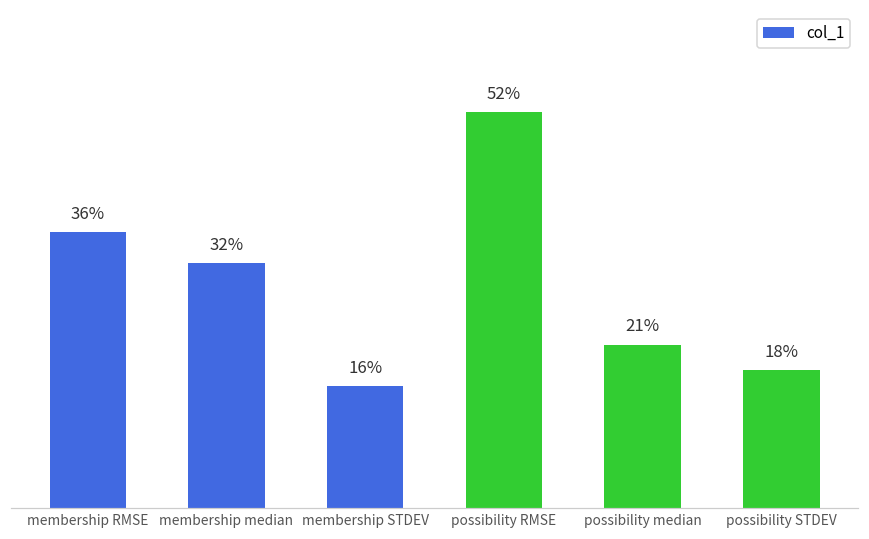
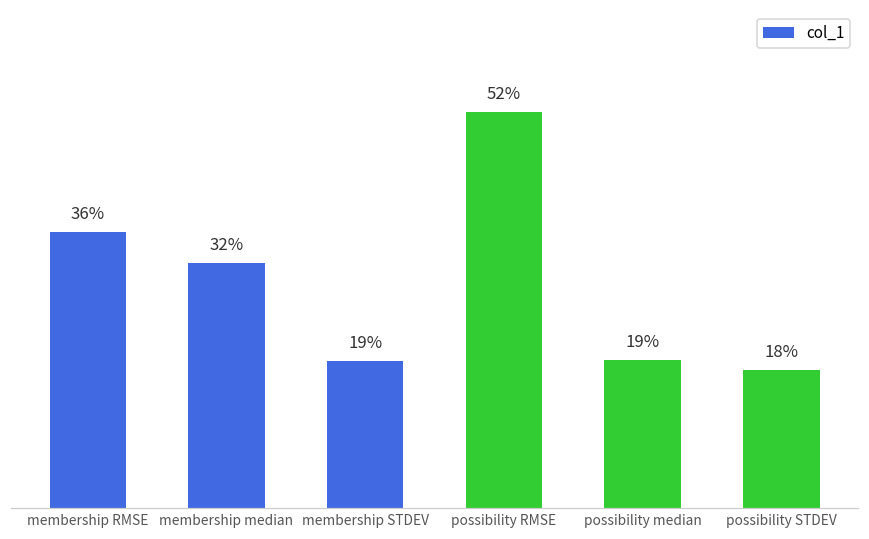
  {
    "membership RMSE": "36%",
    "membership median": "32%",
-   "membership STDEV": "16%",
+   "membership STDEV": "19%",
    "possibility RMSE": "52%",
-   "possibility median": "21%",
+   "possibility median": "19%",
    "possibility STDEV": "18%"
  }
